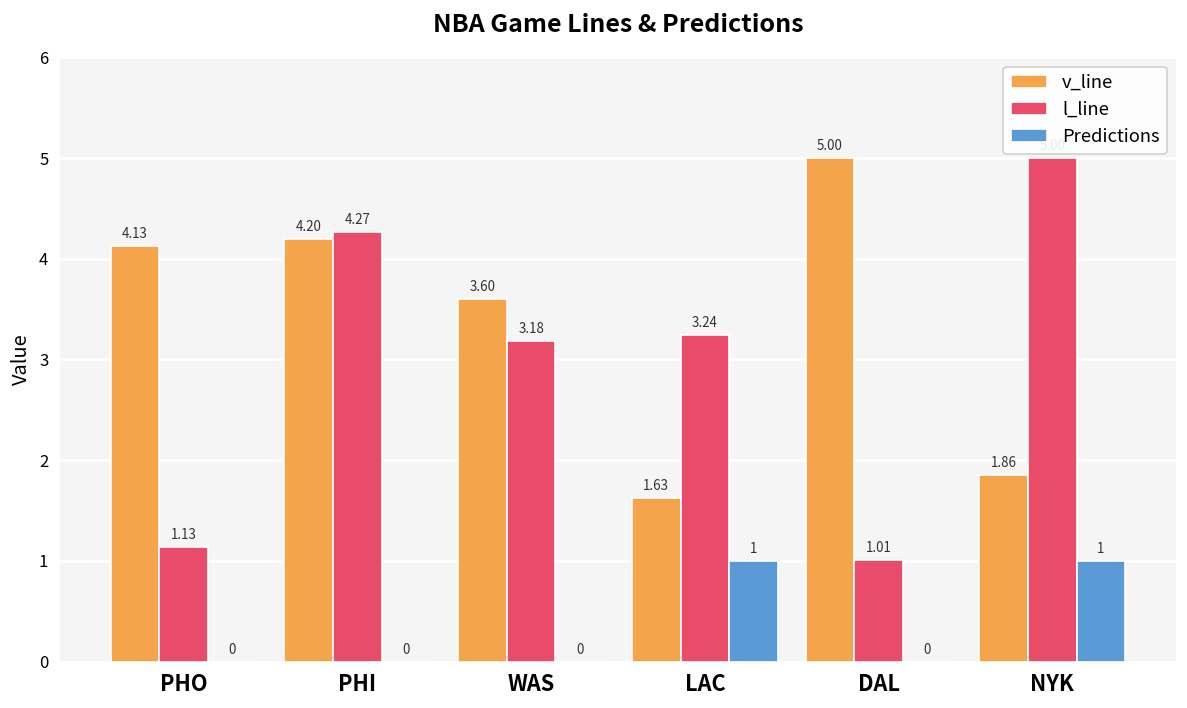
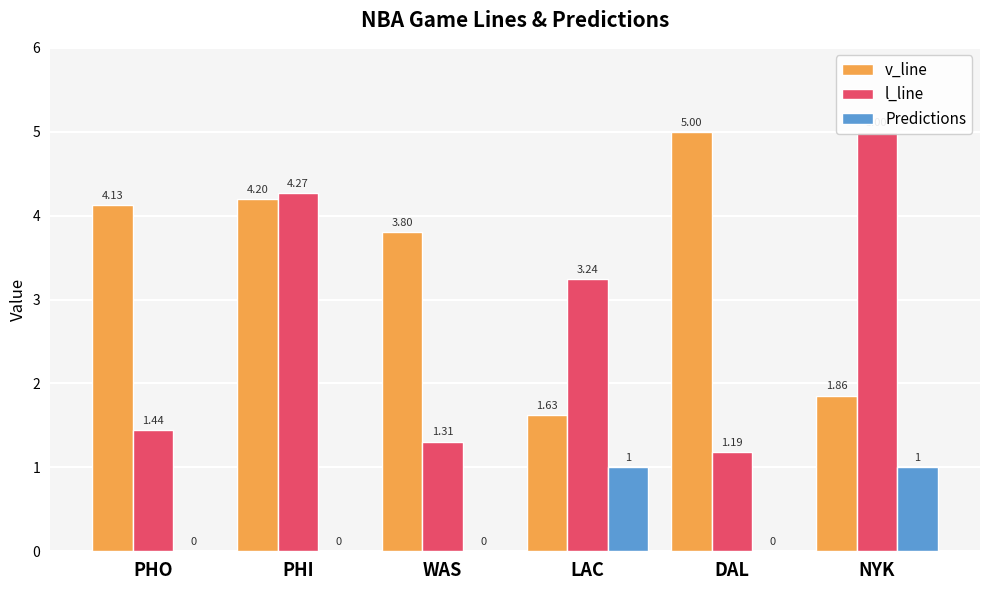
  {
    "v_line": {
      "PHO": 4.13,
      "PHI": 4.20,
-     "WAS": 3.60,
+     "WAS": 3.80,
      "LAC": 1.63,
      "DAL": 5.00,
      "NYK": 1.86
    },
    "l_line": {
-     "PHO": 1.13,
+     "PHO": 1.44,
      "PHI": 4.27,
-     "WAS": 3.18,
+     "WAS": 1.31,
      "LAC": 3.24,
-     "DAL": 1.01
+     "DAL": 1.19
    },
    "Predictions": {
      "PHO": 0,
      "PHI": 0,
      "WAS": 0,
      "LAC": 1,
      "DAL": 0,
      "NYK": 1
    }
  }
